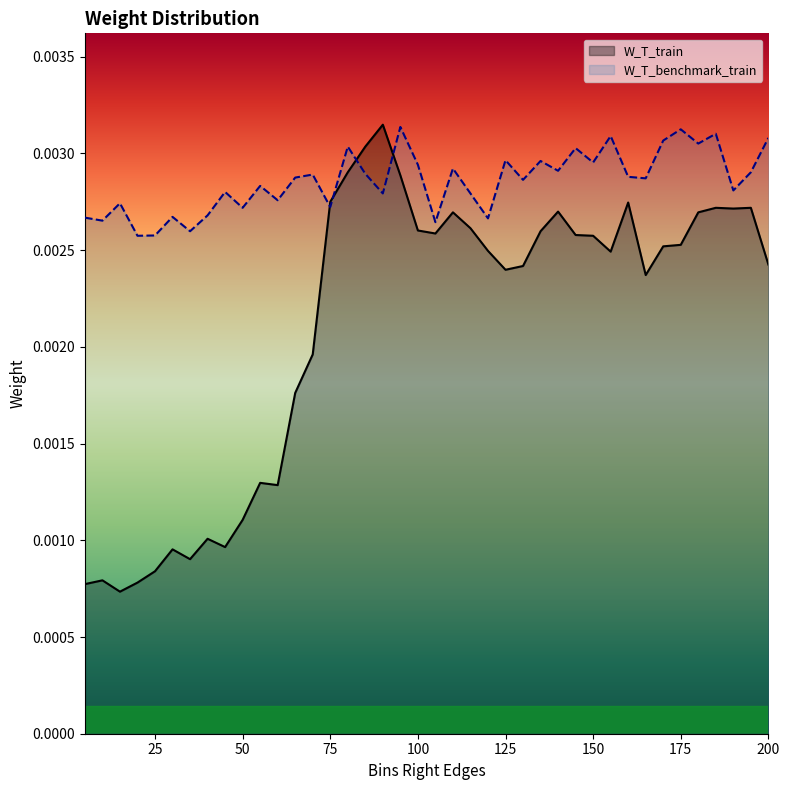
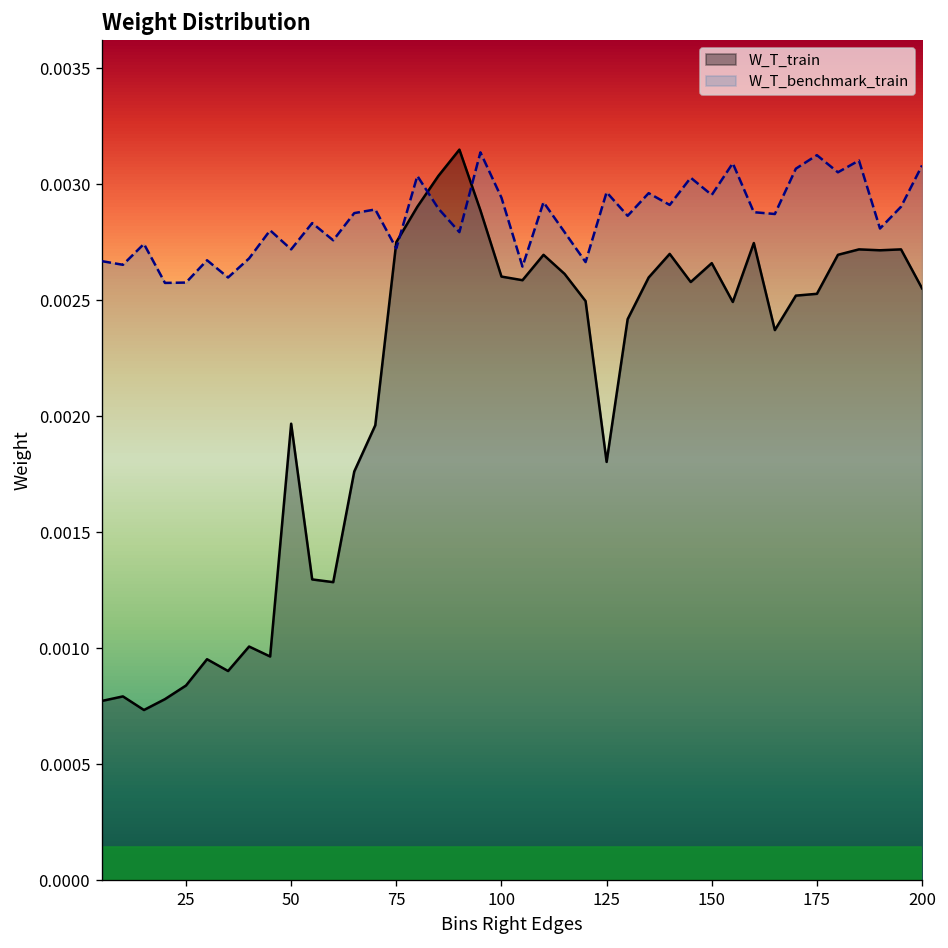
  {
    "W_T_train": {
      "25": 0.00084,
-     "50": 0.00111,
+     "50": 0.00197,
      "75": 0.00275,
      "100": 0.00260,
-     "125": 0.00240,
-     "150": 0.00257,
+     "125": 0.00180,
+     "150": 0.00266,
      "175": 0.00253,
-     "200": 0.00243
+     "200": 0.00255
    },
    "W_T_benchmark_train": {
      "25": 0.00258,
      "50": 0.00272,
      "75": 0.00272,
      "100": 0.00294,
      "125": 0.00296,
      "150": 0.00295,
      "175": 0.00312,
      "200": 0.00308
    }
  }
